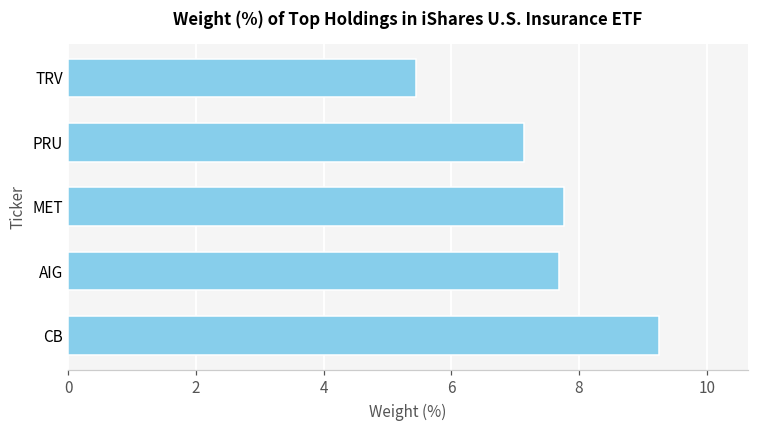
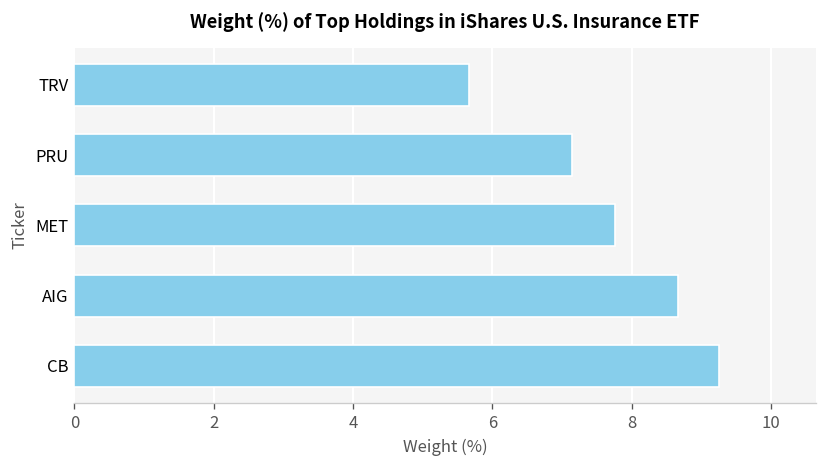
  {
-   "TRV": 5.5,
+   "TRV": 5.7,
    "PRU": 7.1,
    "MET": 7.8,
-   "AIG": 7.7,
+   "AIG": 8.7,
    "CB": 9.3
  }
